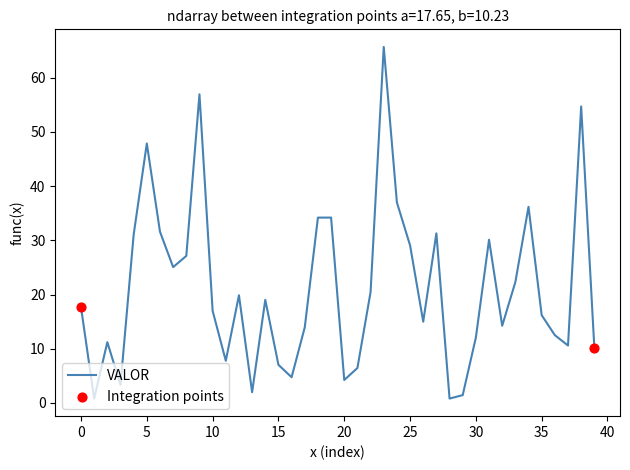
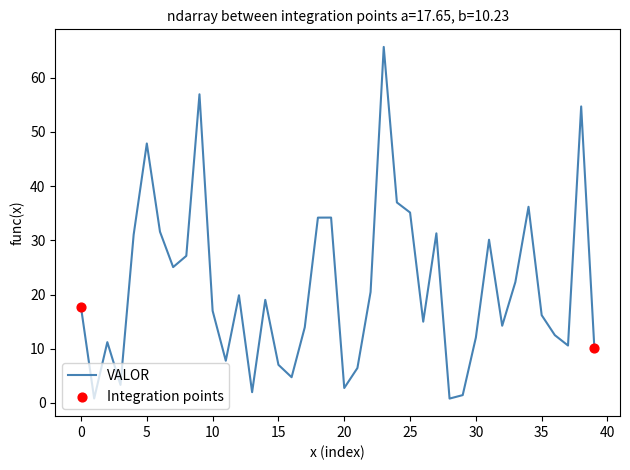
  {
    "VALOR": {
      "5": 48,
      "10": 17,
      "15": 7,
-     "20": 4,
-     "25": 29,
+     "20": 3,
+     "25": 35,
      "30": 12,
      "35": 16
    }
  }
